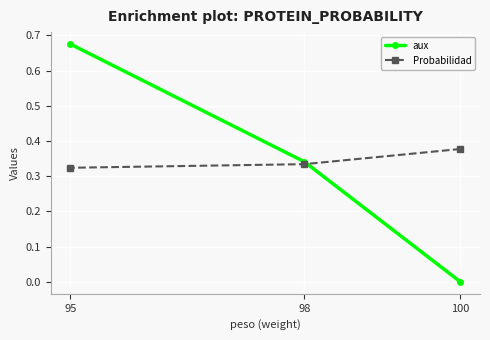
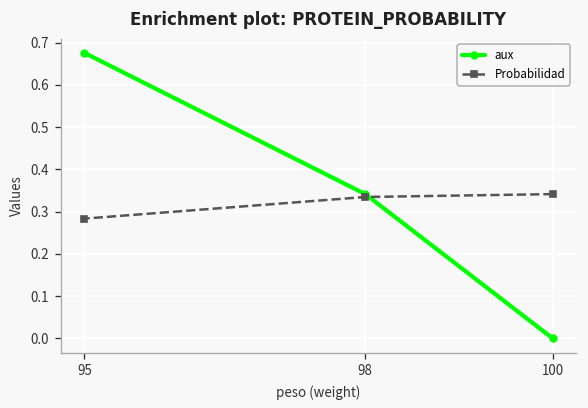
  {
    "aux": {
      "95": 0.68,
      "100": 0.00
    },
    "Probabilidad": {
-     "95": 0.32,
-     "100": 0.38
+     "95": 0.28,
+     "100": 0.34
    }
  }
